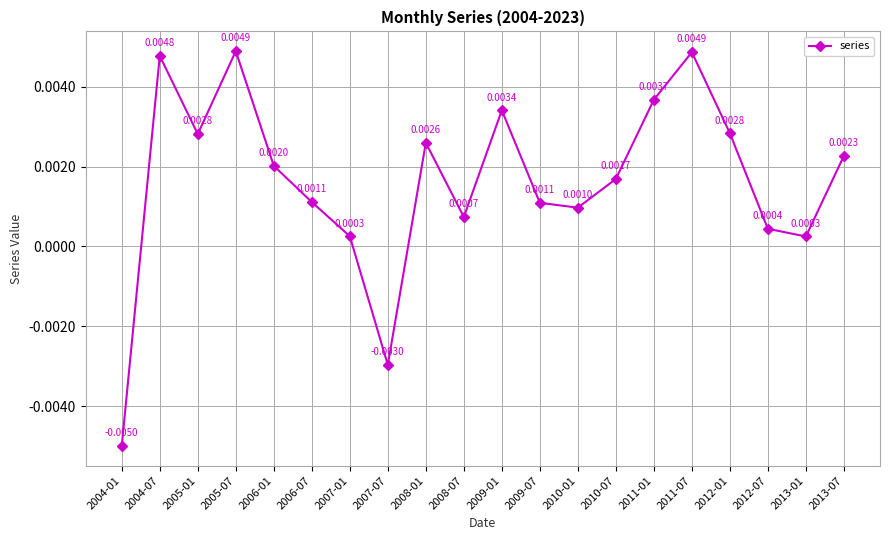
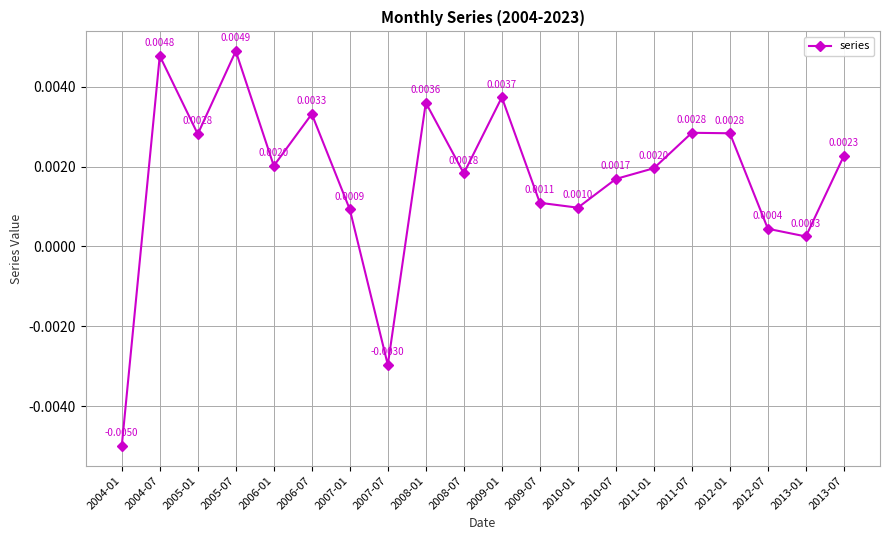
  {
    "2004-01": -0.0050,
    "2004-07": 0.0048,
    "2005-01": 0.0028,
    "2005-07": 0.0049,
    "2006-01": 0.0020,
-   "2006-07": 0.0011,
-   "2007-01": 0.0003,
+   "2006-07": 0.0033,
+   "2007-01": 0.0009,
    "2007-07": -0.0030,
-   "2008-01": 0.0026,
-   "2008-07": 0.0007,
-   "2009-01": 0.0034,
+   "2008-01": 0.0036,
+   "2008-07": 0.0018,
+   "2009-01": 0.0037,
    "2009-07": 0.0011,
    "2010-01": 0.0010,
    "2010-07": 0.0017,
-   "2011-01": 0.0037,
-   "2011-07": 0.0049,
+   "2011-01": 0.0020,
+   "2011-07": 0.0028,
    "2012-01": 0.0028,
    "2012-07": 0.0004,
    "2013-01": 0.0003,
    "2013-07": 0.0023
  }
